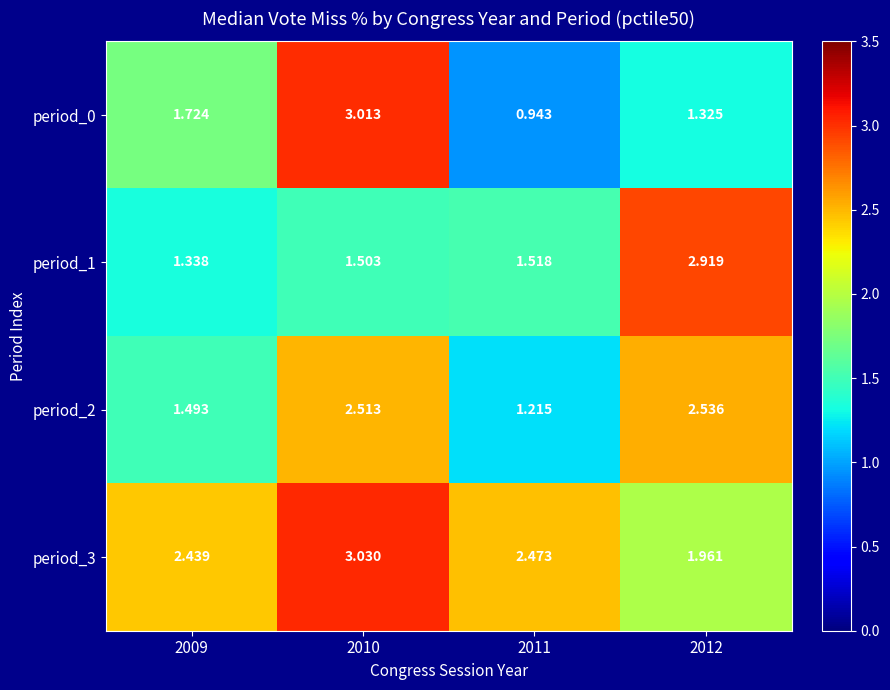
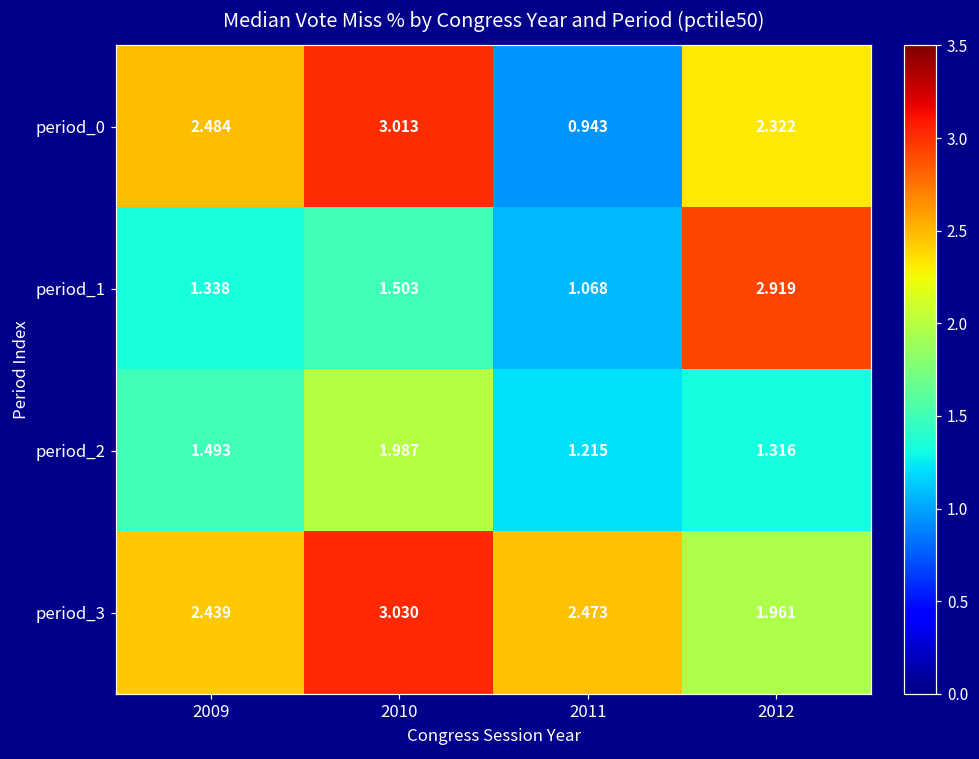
  {
    "period_0": {
-     "2009": 1.724,
+     "2009": 2.484,
      "2010": 3.013,
      "2011": 0.943,
-     "2012": 1.325
+     "2012": 2.322
    },
    "period_1": {
      "2009": 1.338,
      "2010": 1.503,
-     "2011": 1.518,
+     "2011": 1.068,
      "2012": 2.919
    },
    "period_2": {
      "2009": 1.493,
-     "2010": 2.513,
+     "2010": 1.987,
      "2011": 1.215,
-     "2012": 2.536
+     "2012": 1.316
    },
    "period_3": {
      "2009": 2.439,
      "2010": 3.030,
      "2011": 2.473,
      "2012": 1.961
    }
  }
